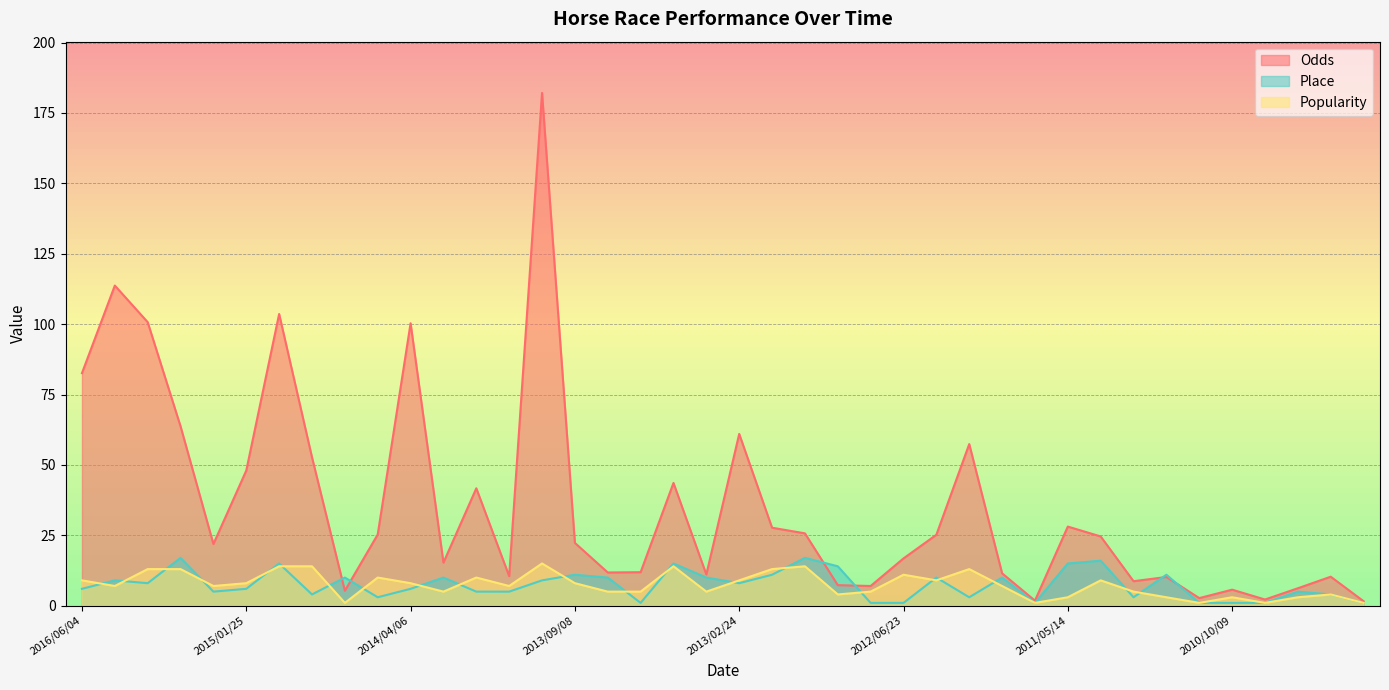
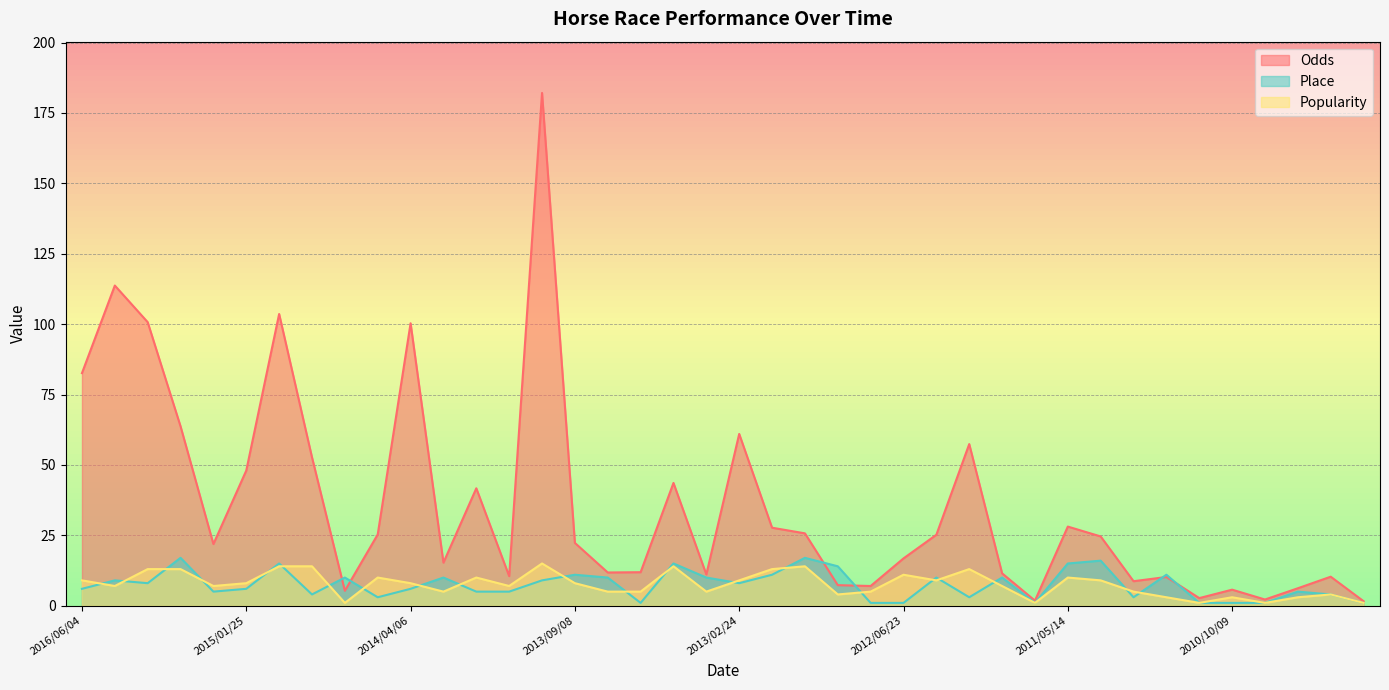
  {
    "Odds": {
      "2016/06/04": 83,
      "2015/01/25": 48,
      "2014/04/06": 100,
      "2013/09/08": 22,
      "2013/02/24": 61,
      "2012/06/23": 17,
      "2011/05/14": 28,
      "2010/10/09": 6
    },
    "Place": {
      "2016/06/04": 6,
      "2015/01/25": 6,
      "2014/04/06": 6,
      "2013/09/08": 11,
      "2013/02/24": 8,
      "2012/06/23": 1,
      "2011/05/14": 15,
      "2010/10/09": 1
    },
    "Popularity": {
      "2016/06/04": 9,
      "2015/01/25": 8,
      "2014/04/06": 8,
      "2013/09/08": 8,
      "2013/02/24": 9,
      "2012/06/23": 11,
-     "2011/05/14": 3,
+     "2011/05/14": 10,
      "2010/10/09": 3
    }
  }
